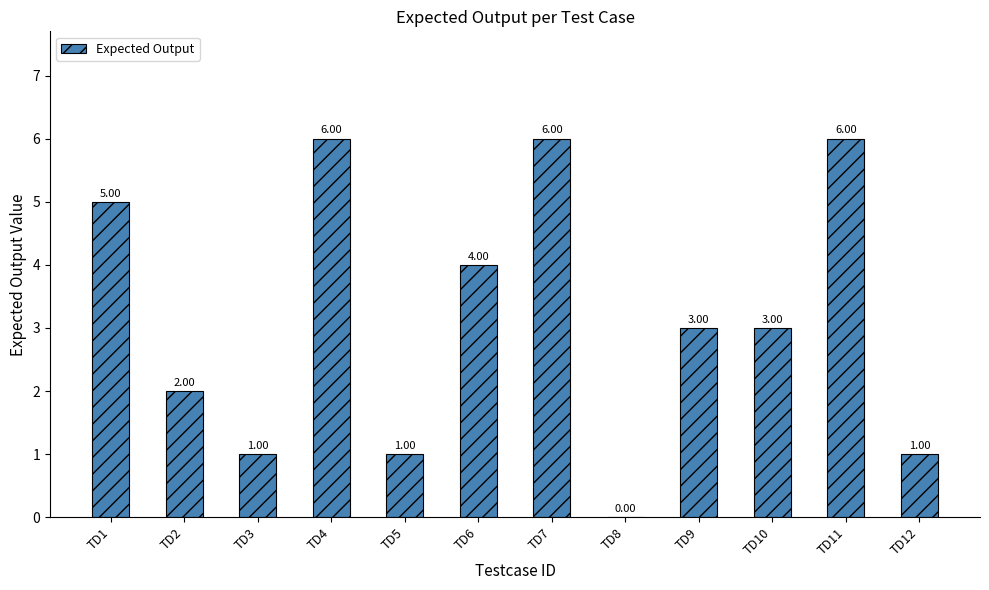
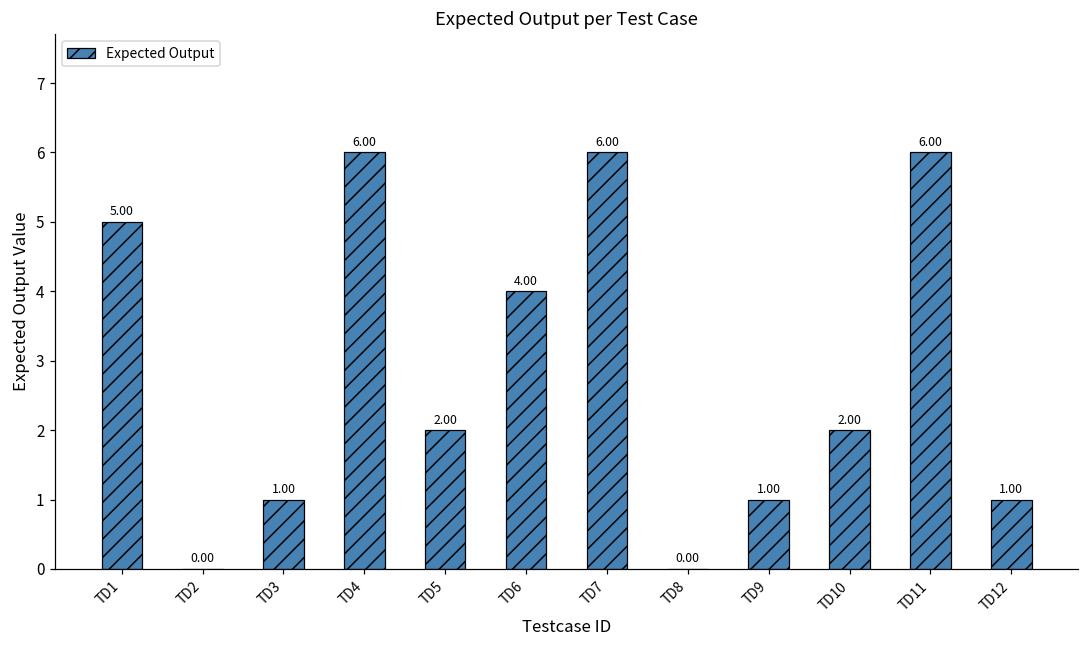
  {
    "TD1": 5.00,
-   "TD2": 2.00,
+   "TD2": 0.00,
    "TD3": 1.00,
    "TD4": 6.00,
-   "TD5": 1.00,
+   "TD5": 2.00,
    "TD6": 4.00,
    "TD7": 6.00,
    "TD8": 0.00,
-   "TD9": 3.00,
-   "TD10": 3.00,
+   "TD9": 1.00,
+   "TD10": 2.00,
    "TD11": 6.00,
    "TD12": 1.00
  }
